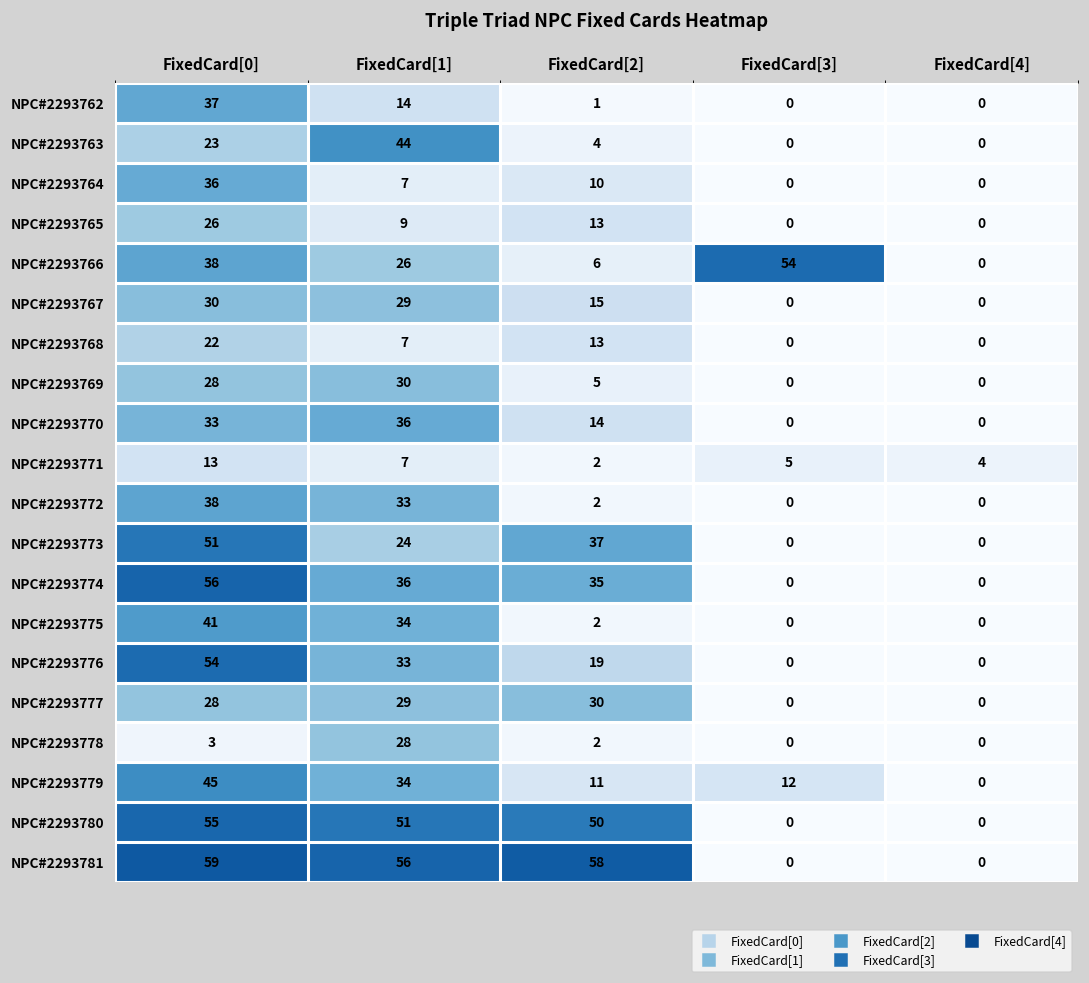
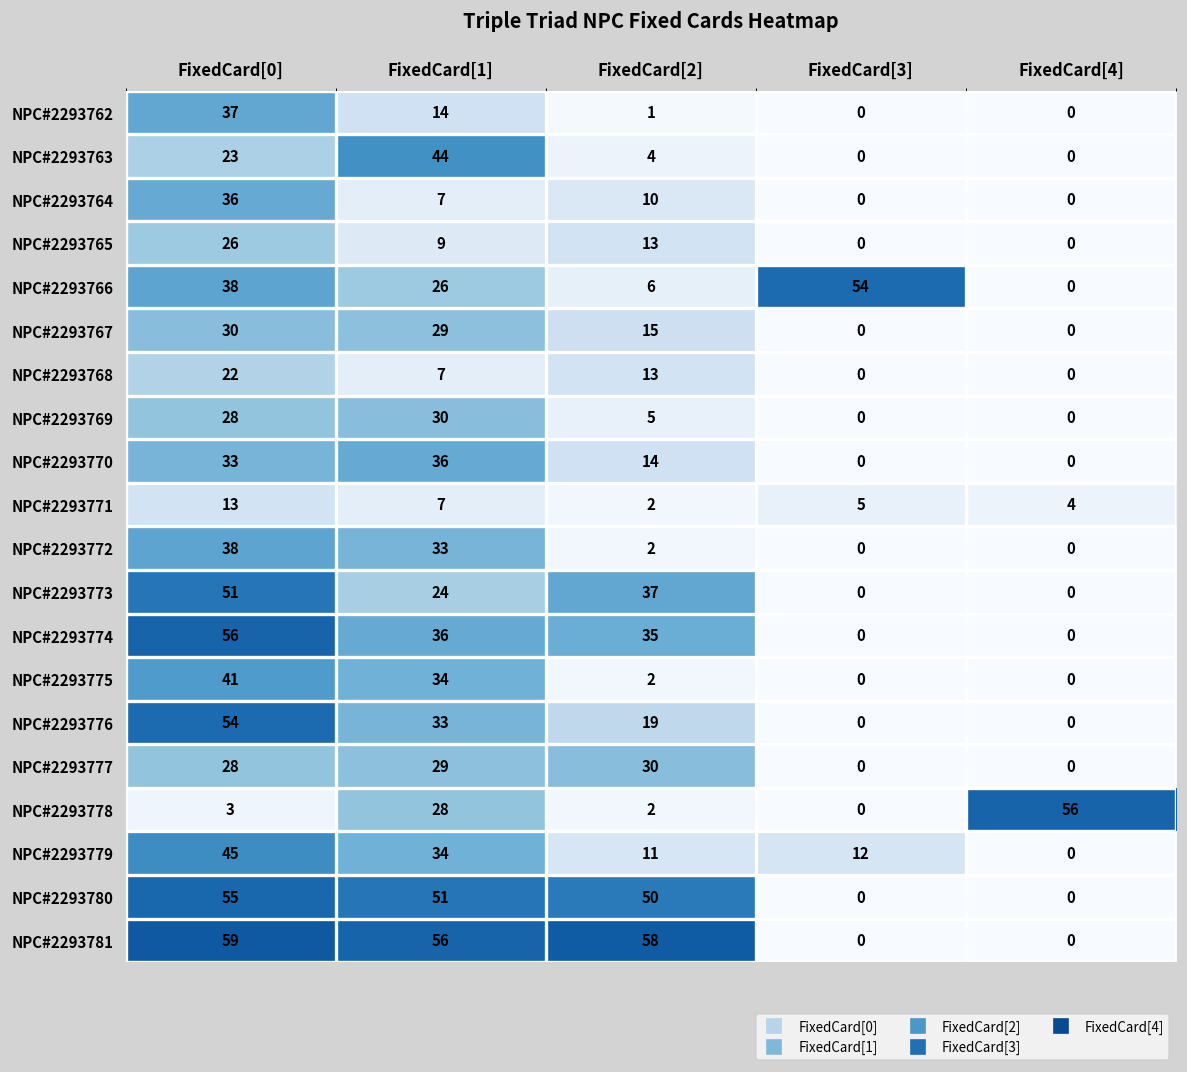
  {
    "NPC#2293762": {
      "FixedCard[0]": 37,
      "FixedCard[1]": 14,
      "FixedCard[2]": 1,
      "FixedCard[3]": 0,
      "FixedCard[4]": 0
    },
    "NPC#2293763": {
      "FixedCard[0]": 23,
      "FixedCard[1]": 44,
      "FixedCard[2]": 4,
      "FixedCard[3]": 0,
      "FixedCard[4]": 0
    },
    "NPC#2293764": {
      "FixedCard[0]": 36,
      "FixedCard[1]": 7,
      "FixedCard[2]": 10,
      "FixedCard[3]": 0,
      "FixedCard[4]": 0
    },
    "NPC#2293765": {
      "FixedCard[0]": 26,
      "FixedCard[1]": 9,
      "FixedCard[2]": 13,
      "FixedCard[3]": 0,
      "FixedCard[4]": 0
    },
    "NPC#2293766": {
      "FixedCard[0]": 38,
      "FixedCard[1]": 26,
      "FixedCard[2]": 6,
      "FixedCard[3]": 54,
      "FixedCard[4]": 0
    },
    "NPC#2293767": {
      "FixedCard[0]": 30,
      "FixedCard[1]": 29,
      "FixedCard[2]": 15,
      "FixedCard[3]": 0,
      "FixedCard[4]": 0
    },
    "NPC#2293768": {
      "FixedCard[0]": 22,
      "FixedCard[1]": 7,
      "FixedCard[2]": 13,
      "FixedCard[3]": 0,
      "FixedCard[4]": 0
    },
    "NPC#2293769": {
      "FixedCard[0]": 28,
      "FixedCard[1]": 30,
      "FixedCard[2]": 5,
      "FixedCard[3]": 0,
      "FixedCard[4]": 0
    },
    "NPC#2293770": {
      "FixedCard[0]": 33,
      "FixedCard[1]": 36,
      "FixedCard[2]": 14,
      "FixedCard[3]": 0,
      "FixedCard[4]": 0
    },
    "NPC#2293771": {
      "FixedCard[0]": 13,
      "FixedCard[1]": 7,
      "FixedCard[2]": 2,
      "FixedCard[3]": 5,
      "FixedCard[4]": 4
    },
    "NPC#2293772": {
      "FixedCard[0]": 38,
      "FixedCard[1]": 33,
      "FixedCard[2]": 2,
      "FixedCard[3]": 0,
      "FixedCard[4]": 0
    },
    "NPC#2293773": {
      "FixedCard[0]": 51,
      "FixedCard[1]": 24,
      "FixedCard[2]": 37,
      "FixedCard[3]": 0,
      "FixedCard[4]": 0
    },
    "NPC#2293774": {
      "FixedCard[0]": 56,
      "FixedCard[1]": 36,
      "FixedCard[2]": 35,
      "FixedCard[3]": 0,
      "FixedCard[4]": 0
    },
    "NPC#2293775": {
      "FixedCard[0]": 41,
      "FixedCard[1]": 34,
      "FixedCard[2]": 2,
      "FixedCard[3]": 0,
      "FixedCard[4]": 0
    },
    "NPC#2293776": {
      "FixedCard[0]": 54,
      "FixedCard[1]": 33,
      "FixedCard[2]": 19,
      "FixedCard[3]": 0,
      "FixedCard[4]": 0
    },
    "NPC#2293777": {
      "FixedCard[0]": 28,
      "FixedCard[1]": 29,
      "FixedCard[2]": 30,
      "FixedCard[3]": 0,
      "FixedCard[4]": 0
    },
    "NPC#2293778": {
      "FixedCard[0]": 3,
      "FixedCard[1]": 28,
      "FixedCard[2]": 2,
      "FixedCard[3]": 0,
-     "FixedCard[4]": 0
+     "FixedCard[4]": 56
    },
    "NPC#2293779": {
      "FixedCard[0]": 45,
      "FixedCard[1]": 34,
      "FixedCard[2]": 11,
      "FixedCard[3]": 12,
      "FixedCard[4]": 0
    },
    "NPC#2293780": {
      "FixedCard[0]": 55,
      "FixedCard[1]": 51,
      "FixedCard[2]": 50,
      "FixedCard[3]": 0,
      "FixedCard[4]": 0
    },
    "NPC#2293781": {
      "FixedCard[0]": 59,
      "FixedCard[1]": 56,
      "FixedCard[2]": 58,
      "FixedCard[3]": 0,
      "FixedCard[4]": 0
    }
  }
